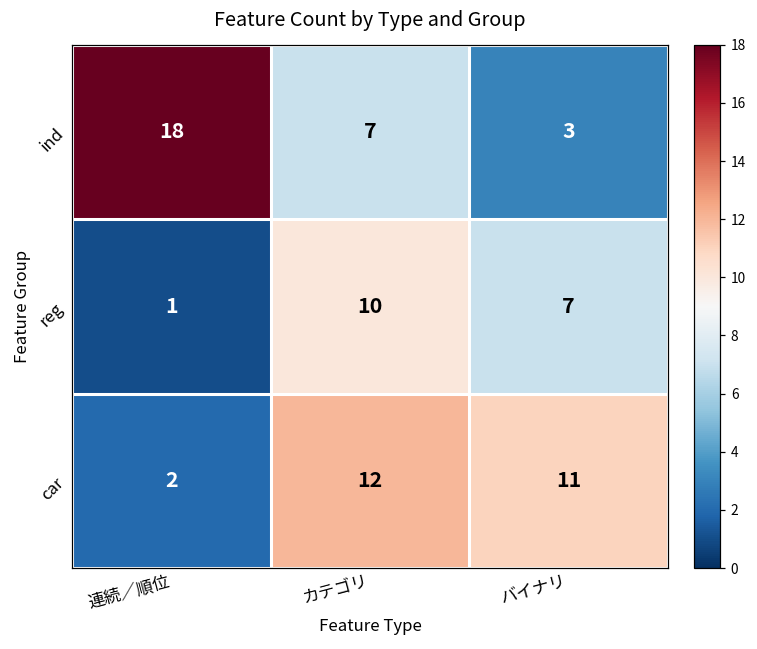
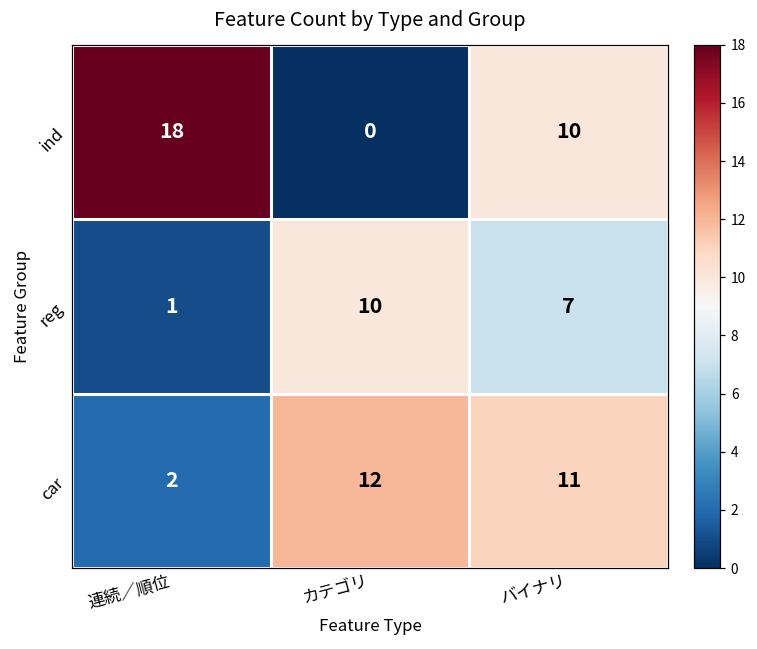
  {
    "ind": {
      "連続／順位": 18,
-     "カテゴリ": 7,
-     "バイナリ": 3
+     "カテゴリ": 0,
+     "バイナリ": 10
    },
    "reg": {
      "連続／順位": 1,
      "カテゴリ": 10,
      "バイナリ": 7
    },
    "car": {
      "連続／順位": 2,
      "カテゴリ": 12,
      "バイナリ": 11
    }
  }
